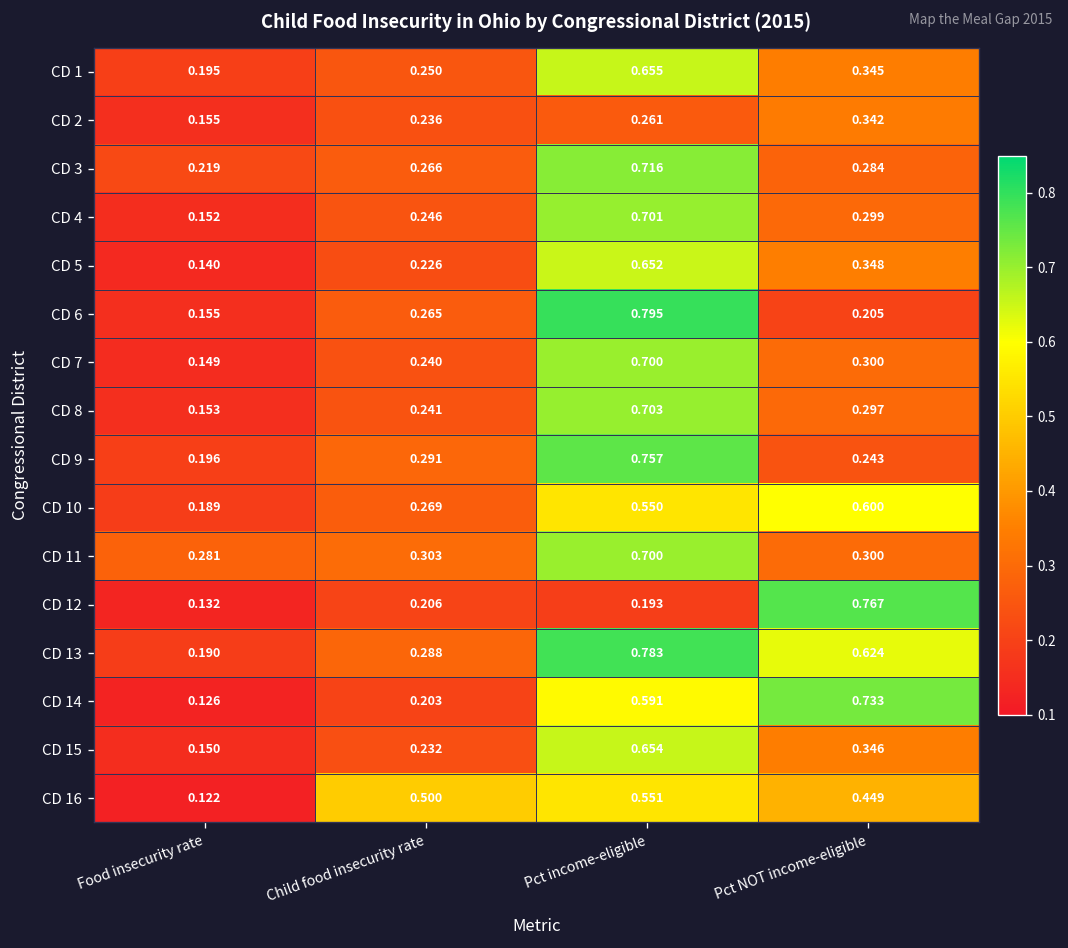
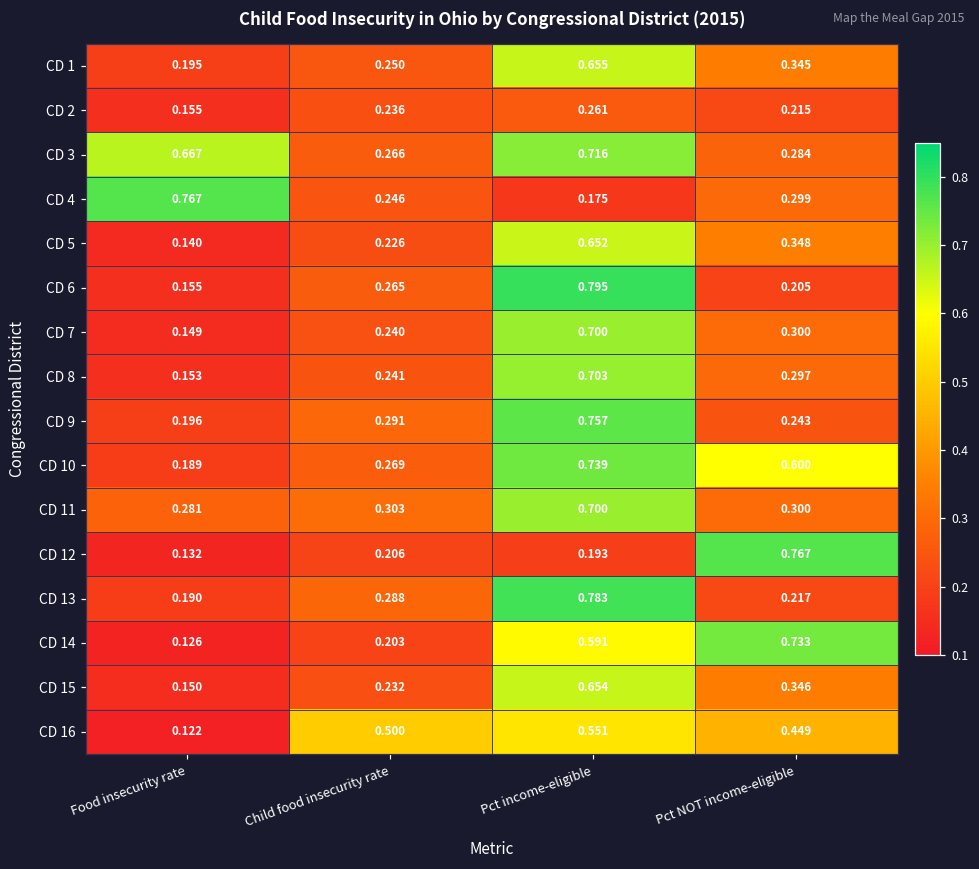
  {
    "CD 1": {
      "Food insecurity rate": 0.195,
      "Child food insecurity rate": 0.250,
      "Pct income-eligible": 0.655,
      "Pct NOT income-eligible": 0.345
    },
    "CD 2": {
      "Food insecurity rate": 0.155,
      "Child food insecurity rate": 0.236,
      "Pct income-eligible": 0.261,
-     "Pct NOT income-eligible": 0.342
+     "Pct NOT income-eligible": 0.215
    },
    "CD 3": {
-     "Food insecurity rate": 0.219,
+     "Food insecurity rate": 0.667,
      "Child food insecurity rate": 0.266,
      "Pct income-eligible": 0.716,
      "Pct NOT income-eligible": 0.284
    },
    "CD 4": {
-     "Food insecurity rate": 0.152,
+     "Food insecurity rate": 0.767,
      "Child food insecurity rate": 0.246,
-     "Pct income-eligible": 0.701,
+     "Pct income-eligible": 0.175,
      "Pct NOT income-eligible": 0.299
    },
    "CD 5": {
      "Food insecurity rate": 0.140,
      "Child food insecurity rate": 0.226,
      "Pct income-eligible": 0.652,
      "Pct NOT income-eligible": 0.348
    },
    "CD 6": {
      "Food insecurity rate": 0.155,
      "Child food insecurity rate": 0.265,
      "Pct income-eligible": 0.795,
      "Pct NOT income-eligible": 0.205
    },
    "CD 7": {
      "Food insecurity rate": 0.149,
      "Child food insecurity rate": 0.240,
      "Pct income-eligible": 0.700,
      "Pct NOT income-eligible": 0.300
    },
    "CD 8": {
      "Food insecurity rate": 0.153,
      "Child food insecurity rate": 0.241,
      "Pct income-eligible": 0.703,
      "Pct NOT income-eligible": 0.297
    },
    "CD 9": {
      "Food insecurity rate": 0.196,
      "Child food insecurity rate": 0.291,
      "Pct income-eligible": 0.757,
      "Pct NOT income-eligible": 0.243
    },
    "CD 10": {
      "Food insecurity rate": 0.189,
      "Child food insecurity rate": 0.269,
-     "Pct income-eligible": 0.550,
+     "Pct income-eligible": 0.739,
      "Pct NOT income-eligible": 0.600
    },
    "CD 11": {
      "Food insecurity rate": 0.281,
      "Child food insecurity rate": 0.303,
      "Pct income-eligible": 0.700,
      "Pct NOT income-eligible": 0.300
    },
    "CD 12": {
      "Food insecurity rate": 0.132,
      "Child food insecurity rate": 0.206,
      "Pct income-eligible": 0.193,
      "Pct NOT income-eligible": 0.767
    },
    "CD 13": {
      "Food insecurity rate": 0.190,
      "Child food insecurity rate": 0.288,
      "Pct income-eligible": 0.783,
-     "Pct NOT income-eligible": 0.624
+     "Pct NOT income-eligible": 0.217
    },
    "CD 14": {
      "Food insecurity rate": 0.126,
      "Child food insecurity rate": 0.203,
      "Pct income-eligible": 0.591,
      "Pct NOT income-eligible": 0.733
    },
    "CD 15": {
      "Food insecurity rate": 0.150,
      "Child food insecurity rate": 0.232,
      "Pct income-eligible": 0.654,
      "Pct NOT income-eligible": 0.346
    },
    "CD 16": {
      "Food insecurity rate": 0.122,
      "Child food insecurity rate": 0.500,
      "Pct income-eligible": 0.551,
      "Pct NOT income-eligible": 0.449
    }
  }
